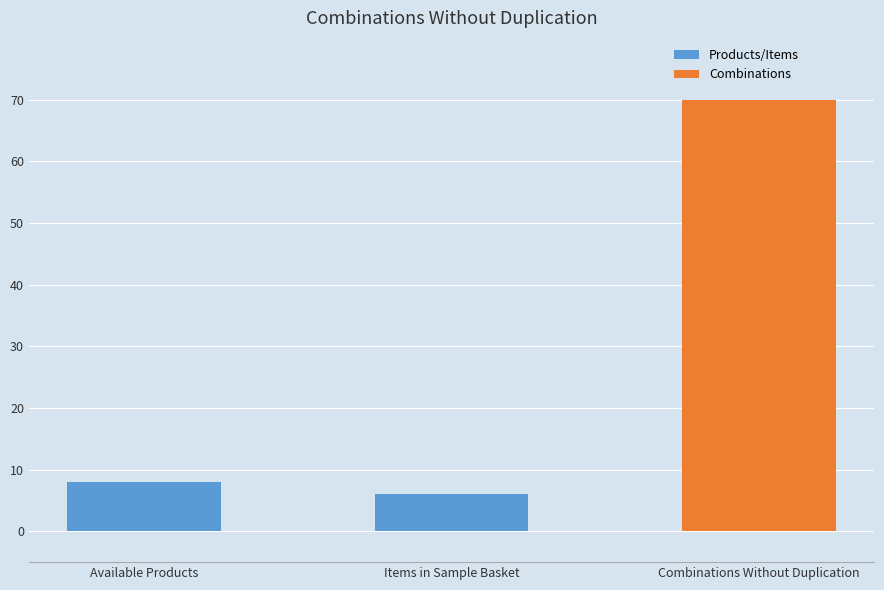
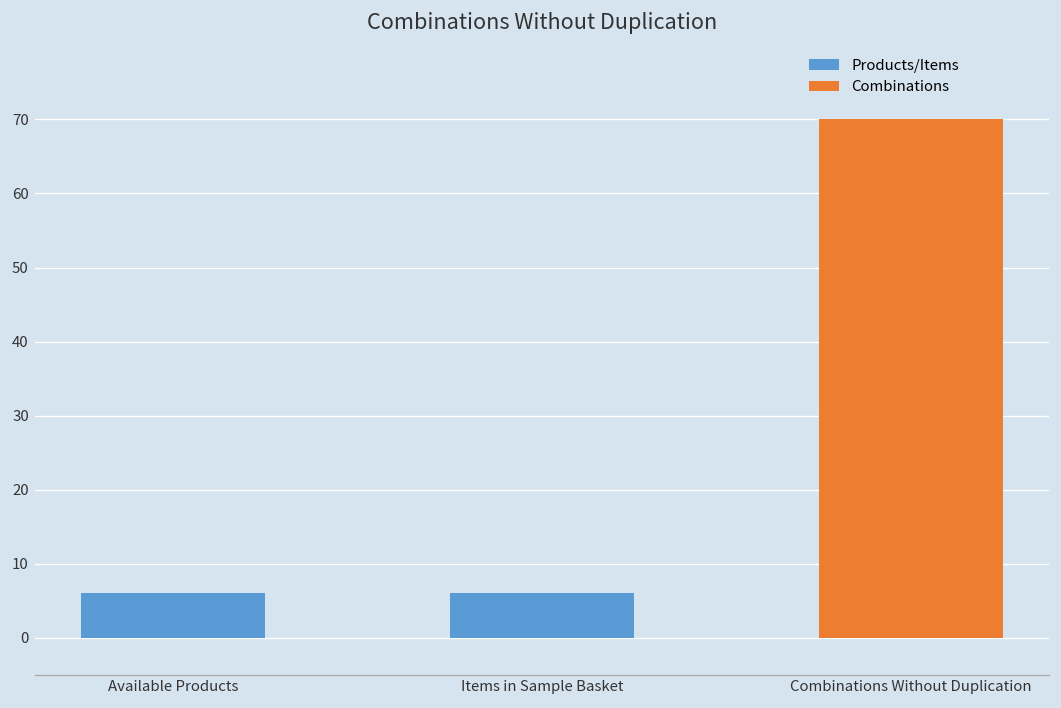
  {
-   "Available Products": 8,
+   "Available Products": 6,
    "Items in Sample Basket": 6,
    "Combinations Without Duplication": 70
  }
